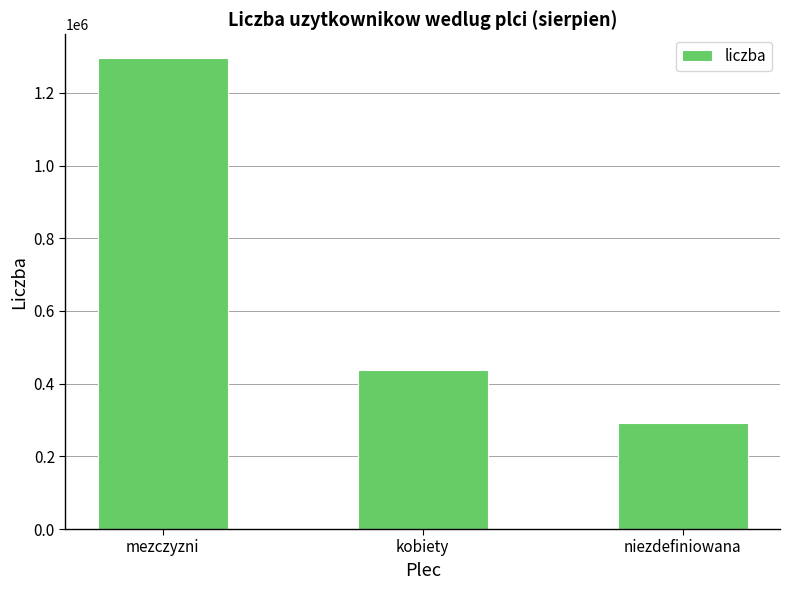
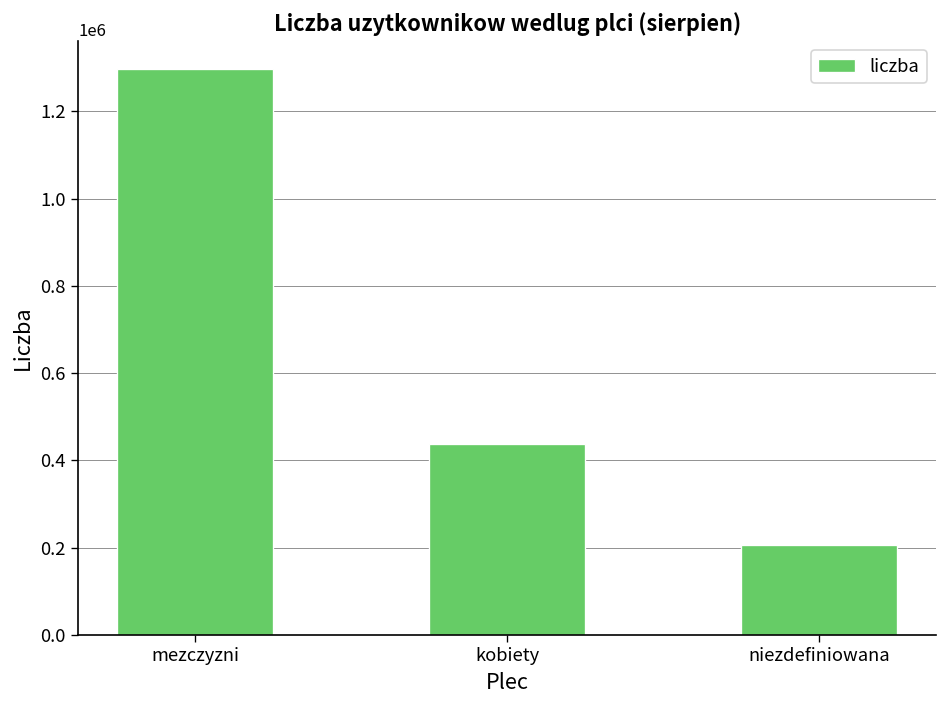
  {
    "mezczyzni": 1300000,
    "kobiety": 440000,
-   "niezdefiniowana": 290000
+   "niezdefiniowana": 210000
  }
